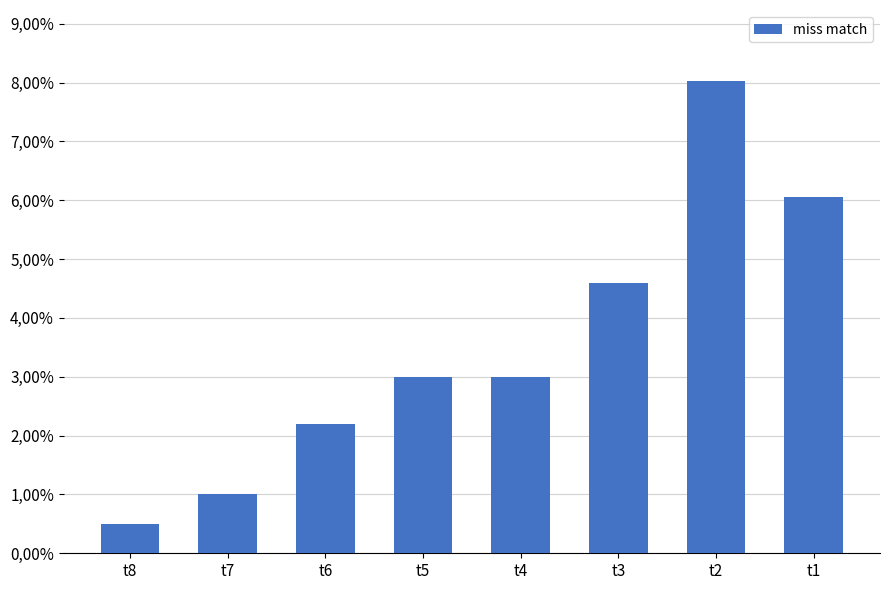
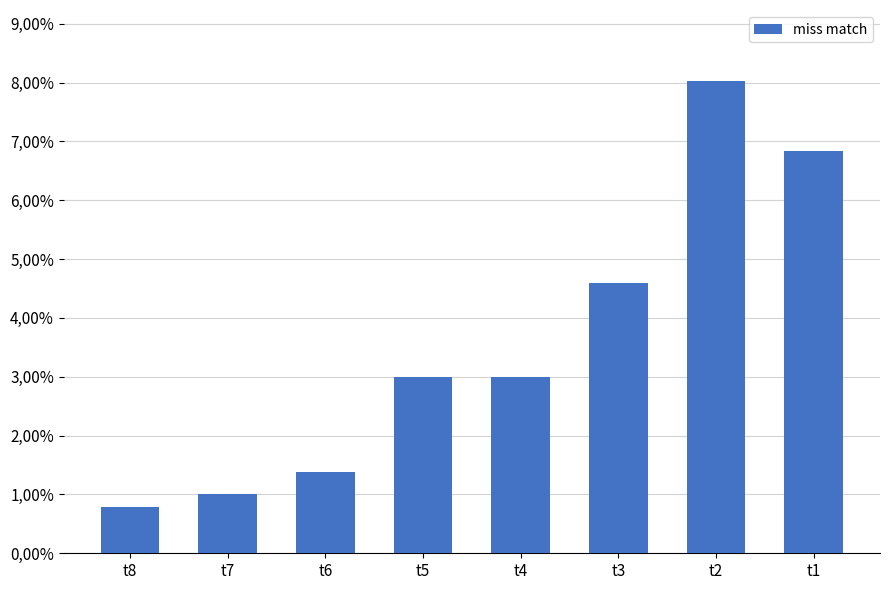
  {
-   "t8": "50%",
+   "t8": "80%",
    "t7": "100%",
-   "t6": "220%",
+   "t6": "140%",
    "t5": "300%",
    "t4": "300%",
    "t3": "460%",
    "t2": "800%",
-   "t1": "610%"
+   "t1": "680%"
  }
